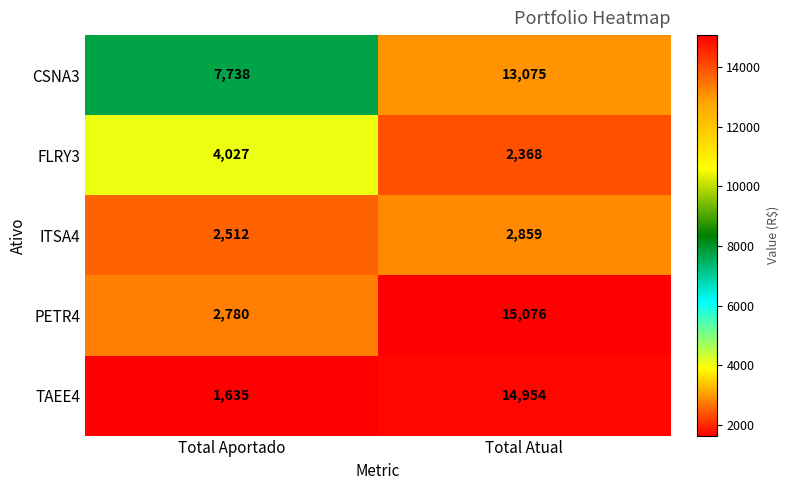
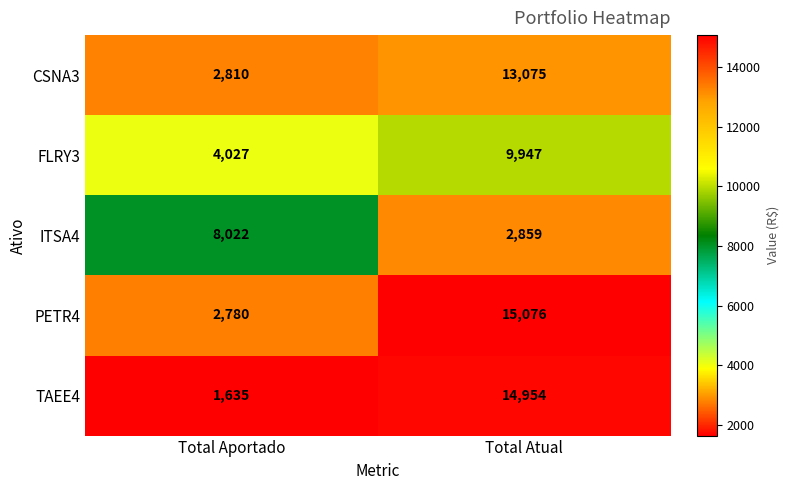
  {
    "CSNA3": {
-     "Total Aportado": "7,738",
+     "Total Aportado": "2,810",
      "Total Atual": "13,075"
    },
    "FLRY3": {
      "Total Aportado": "4,027",
-     "Total Atual": "2,368"
+     "Total Atual": "9,947"
    },
    "ITSA4": {
-     "Total Aportado": "2,512",
+     "Total Aportado": "8,022",
      "Total Atual": "2,859"
    },
    "PETR4": {
      "Total Aportado": "2,780",
      "Total Atual": "15,076"
    },
    "TAEE4": {
      "Total Aportado": "1,635",
      "Total Atual": "14,954"
    }
  }
